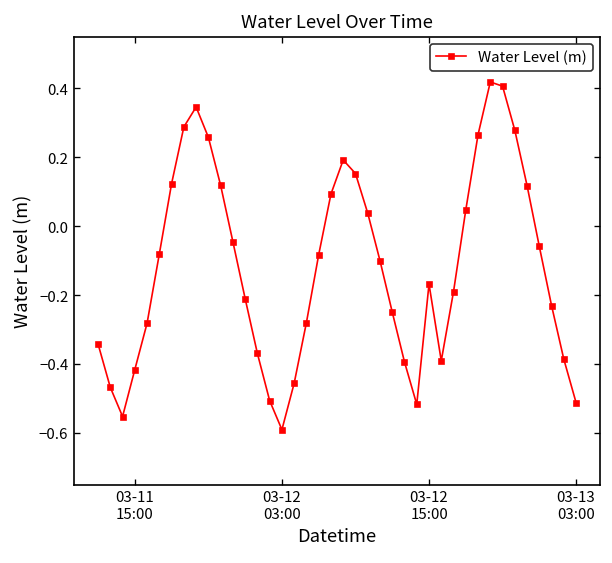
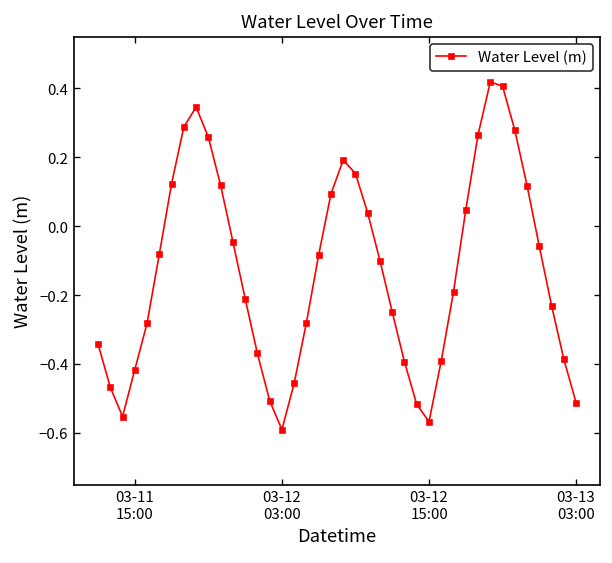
  {
    "03-11 15:00": -0.42,
    "03-12 03:00": -0.59,
-   "03-12 15:00": -0.17,
+   "03-12 15:00": -0.57,
    "03-13 03:00": -0.51
  }
